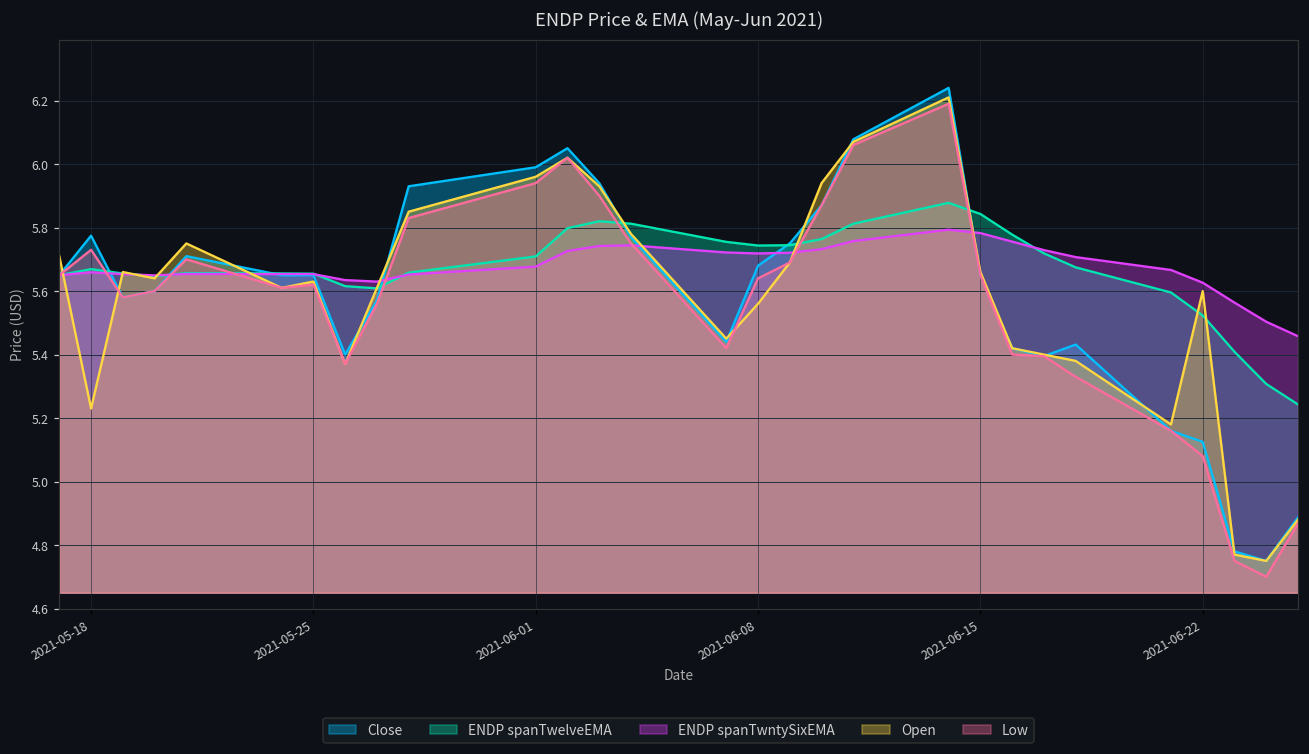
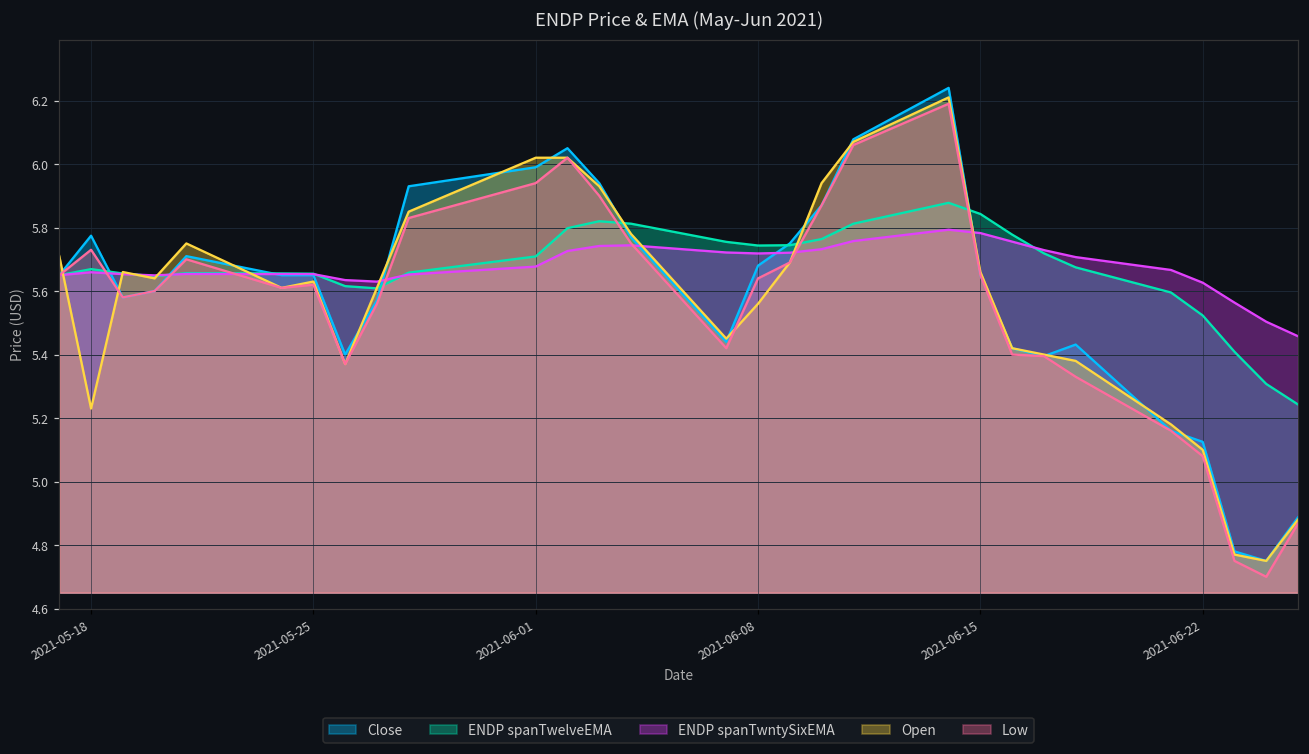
  {
    "Open": {
      "2021-05-18": 5.23,
      "2021-05-25": 5.63,
-     "2021-06-01": 5.96,
+     "2021-06-01": 6.02,
      "2021-06-08": 5.56,
      "2021-06-15": 5.66,
-     "2021-06-22": 5.6
+     "2021-06-22": 5.1
    }
  }
